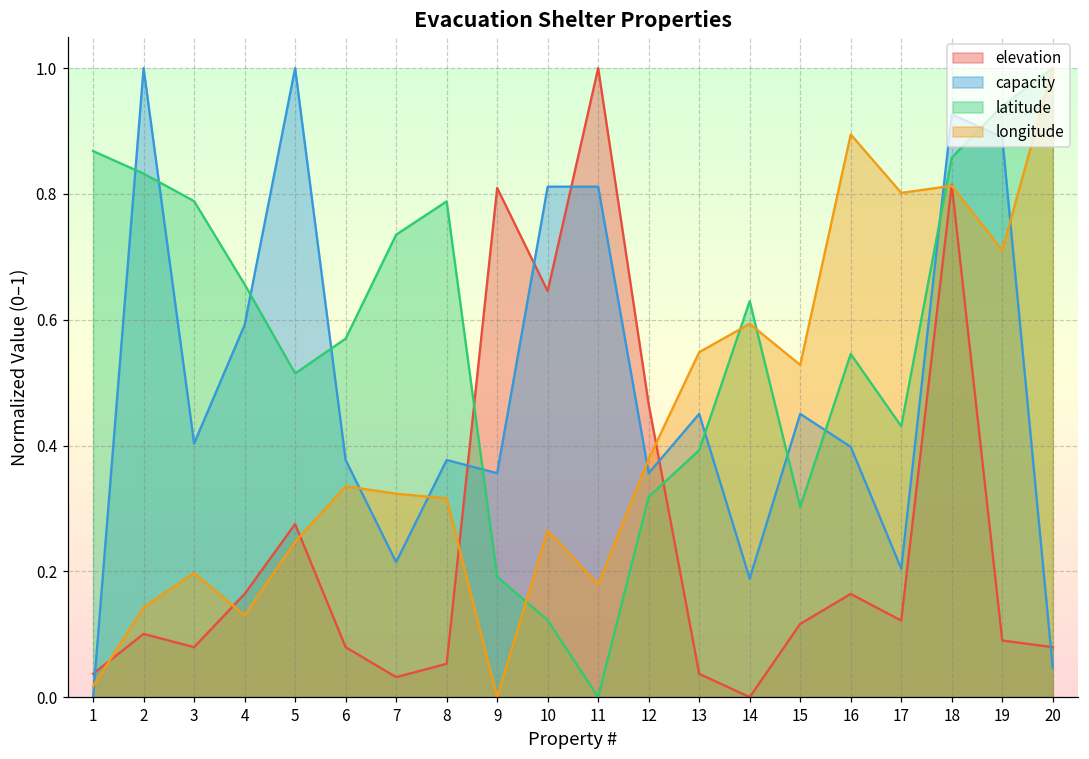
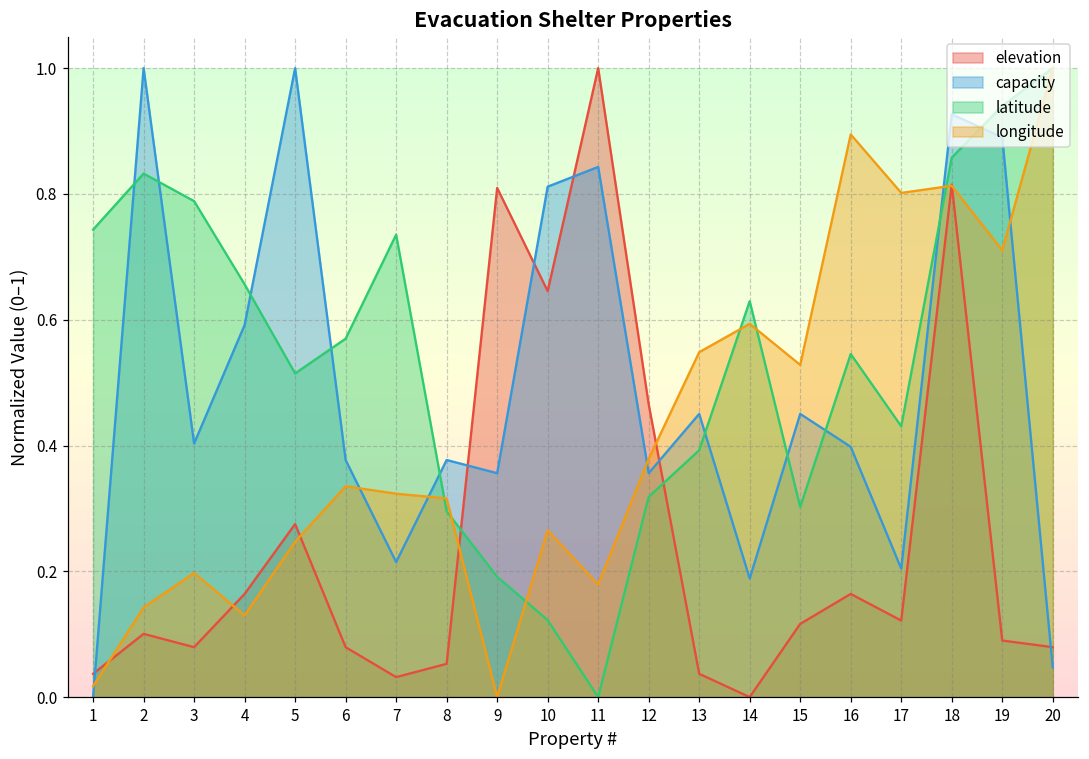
  {
    "capacity": {
      "1": 0.00,
      "2": 1.00,
      "3": 0.40,
      "4": 0.59,
      "5": 1.00,
      "6": 0.38,
      "7": 0.21,
      "8": 0.38,
      "9": 0.36,
      "10": 0.81,
-     "11": 0.81,
+     "11": 0.84,
      "12": 0.36,
      "13": 0.45,
      "14": 0.19,
      "15": 0.45,
      "16": 0.40,
      "17": 0.20,
      "20": 0.05
    },
    "latitude": {
-     "1": 0.87,
+     "1": 0.74,
      "2": 0.83,
      "3": 0.79,
      "4": 0.66,
      "5": 0.51,
      "6": 0.57,
      "7": 0.74,
-     "8": 0.79,
+     "8": 0.30,
      "9": 0.19,
      "10": 0.12,
      "11": 0.00,
      "12": 0.32,
      "13": 0.39,
      "14": 0.63,
      "15": 0.30,
      "16": 0.55,
      "17": 0.43,
      "18": 0.86
    }
  }
